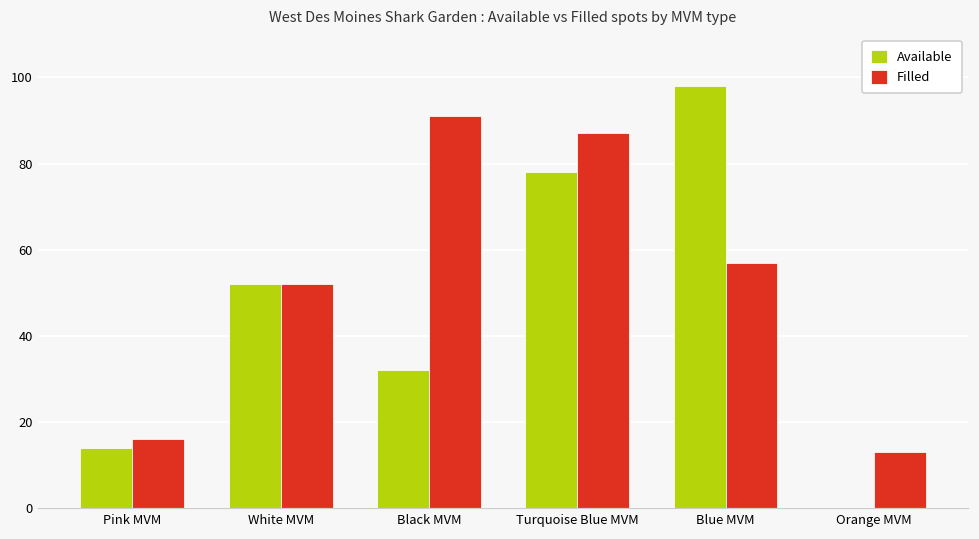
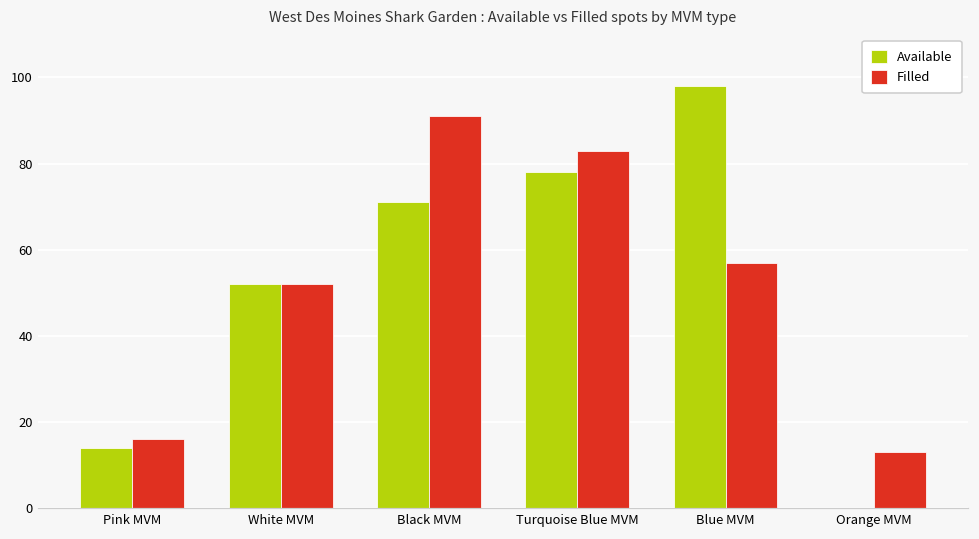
  {
    "Available": {
      "Pink MVM": 14,
      "White MVM": 52,
-     "Black MVM": 32,
+     "Black MVM": 71,
      "Turquoise Blue MVM": 78,
      "Blue MVM": 98,
      "Orange MVM": 0
    },
    "Filled": {
      "Pink MVM": 16,
      "White MVM": 52,
      "Black MVM": 91,
-     "Turquoise Blue MVM": 87,
+     "Turquoise Blue MVM": 83,
      "Blue MVM": 57,
      "Orange MVM": 13
    }
  }
